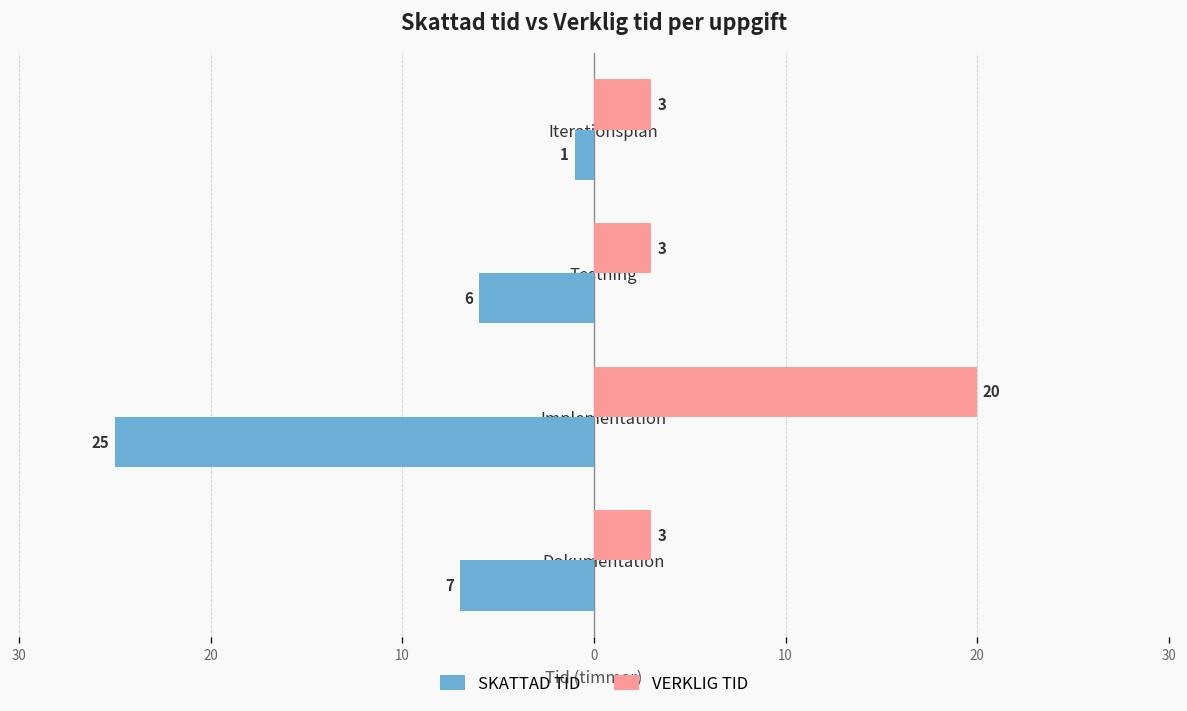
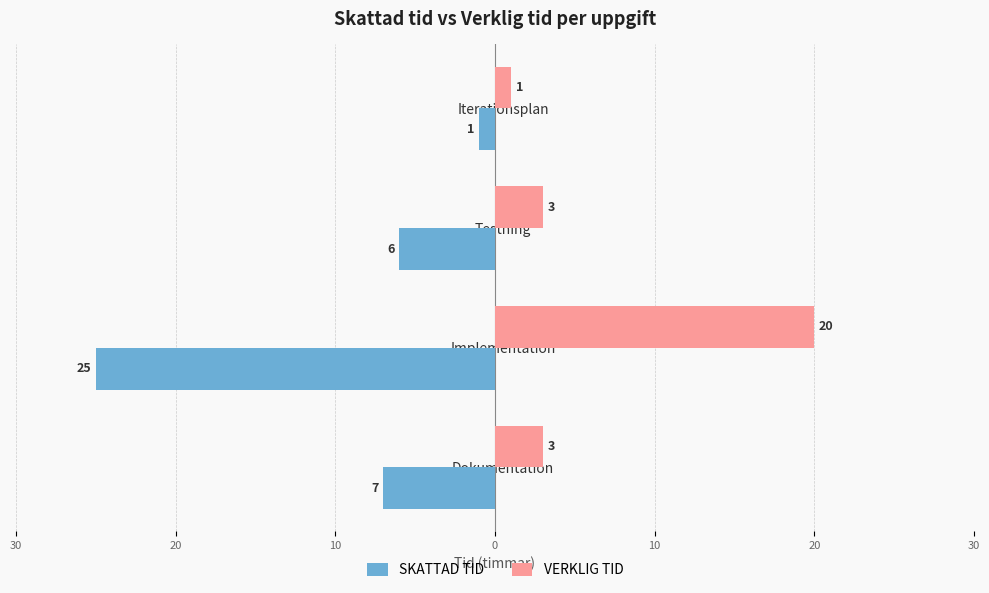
  {
    "VERKLIG TID": {
-     "Iterationsplan": 3,
+     "Iterationsplan": 1,
      "Testning": 3,
      "Implementation": 20,
      "Dokumentation": 3
    }
  }
